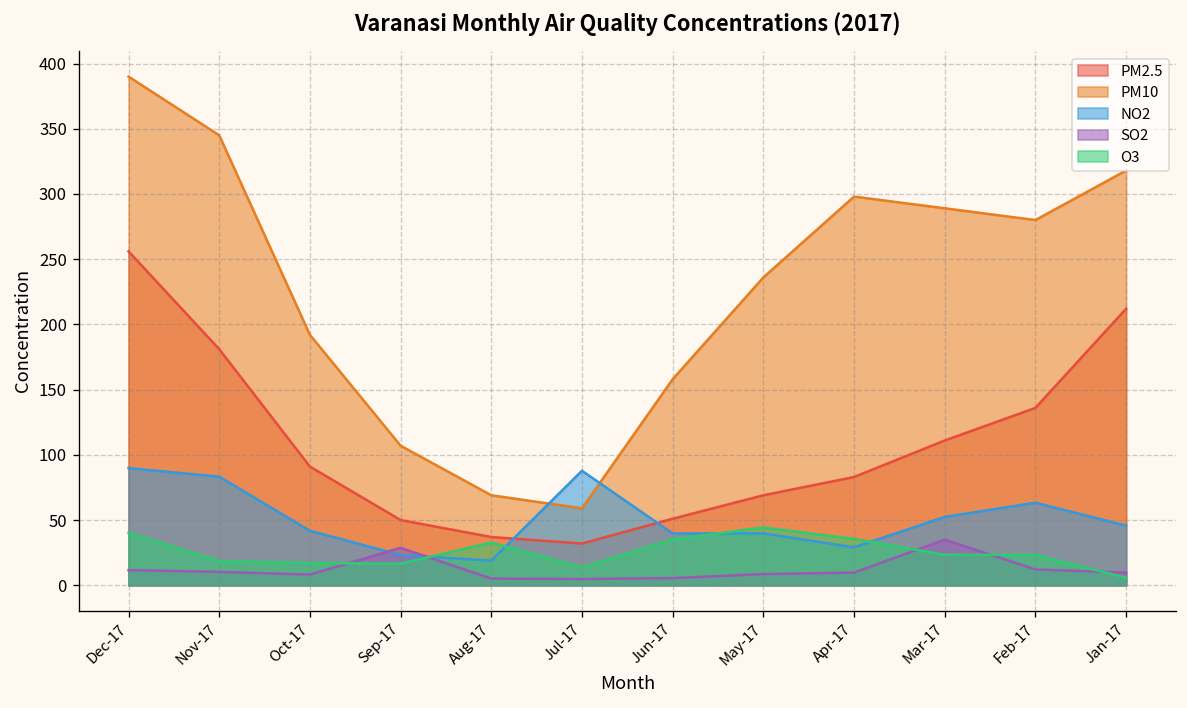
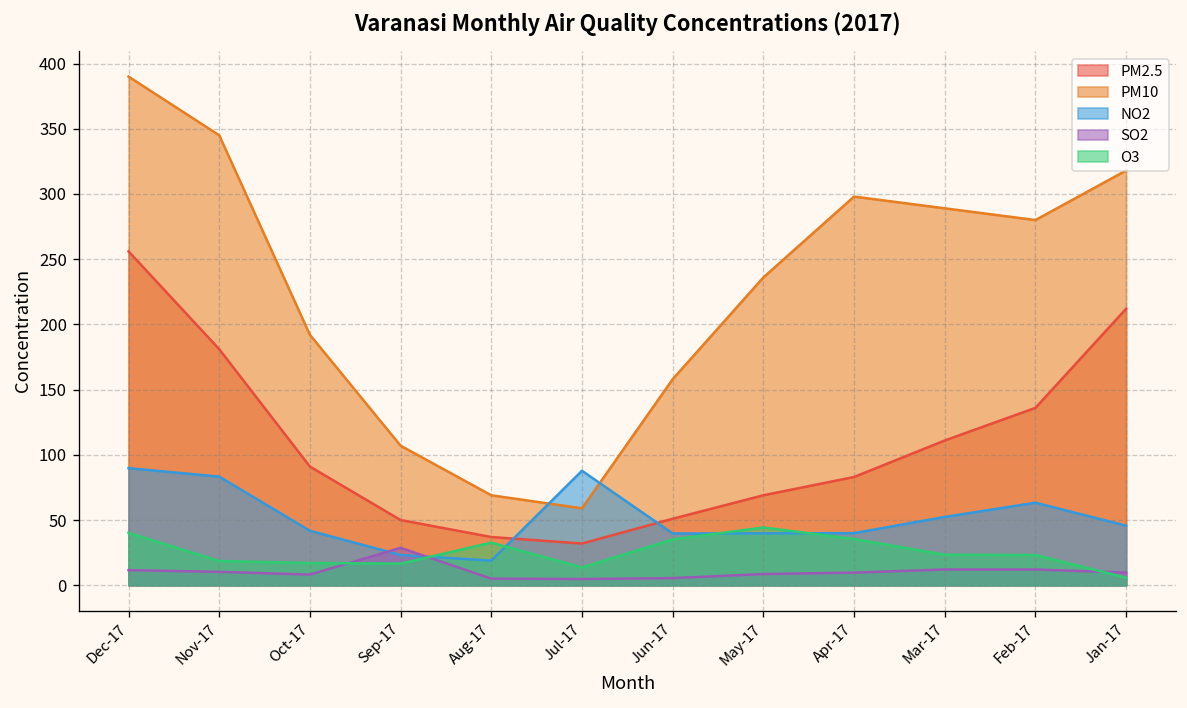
  {
    "NO2": {
      "Dec-17": 90,
      "Nov-17": 83,
      "Oct-17": 42,
      "Sep-17": 23,
      "Aug-17": 19,
      "Jul-17": 88,
      "Jun-17": 40,
      "May-17": 40,
-     "Apr-17": 29,
+     "Apr-17": 40,
      "Mar-17": 52,
      "Feb-17": 63,
      "Jan-17": 46
    },
    "SO2": {
      "Dec-17": 12,
      "Nov-17": 10,
      "Oct-17": 8,
      "Sep-17": 29,
      "Aug-17": 5,
      "Jul-17": 5,
      "Jun-17": 6,
      "May-17": 9,
      "Apr-17": 10,
-     "Mar-17": 35,
+     "Mar-17": 12,
      "Feb-17": 12,
      "Jan-17": 10
    },
    "O3": {
      "Dec-17": 40,
      "Nov-17": 19,
      "Oct-17": 17,
      "Sep-17": 17,
      "Aug-17": 33,
      "Jul-17": 14,
      "Jun-17": 35,
      "May-17": 44,
      "Apr-17": 36,
      "Mar-17": 23,
      "Feb-17": 23,
      "Jan-17": 6
    }
  }
